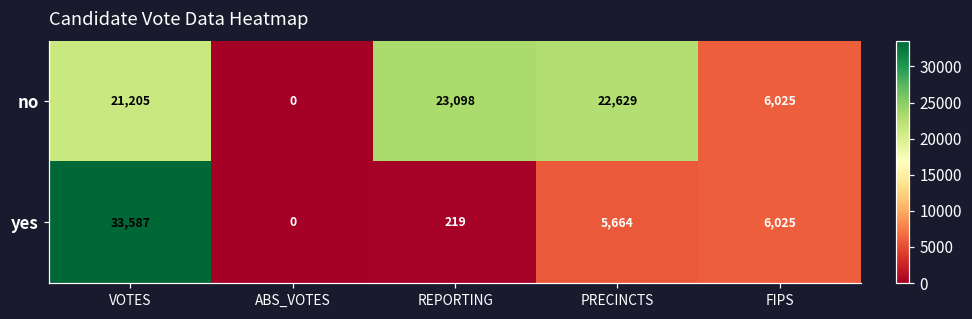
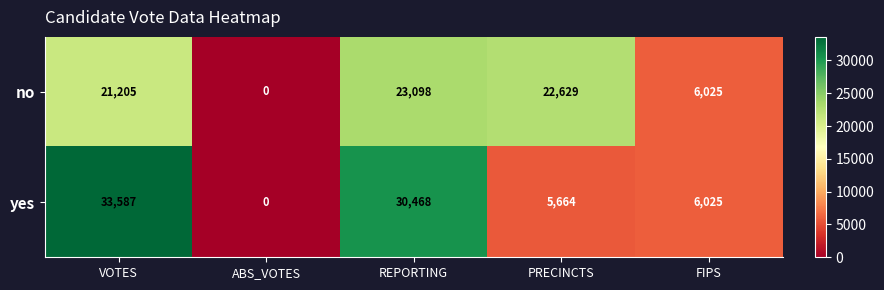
  {
    "no": {
      "VOTES": "21,205",
      "ABS_VOTES": "0",
      "REPORTING": "23,098",
      "PRECINCTS": "22,629",
      "FIPS": "6,025"
    },
    "yes": {
      "VOTES": "33,587",
      "ABS_VOTES": "0",
-     "REPORTING": "219",
+     "REPORTING": "30,468",
      "PRECINCTS": "5,664",
      "FIPS": "6,025"
    }
  }
